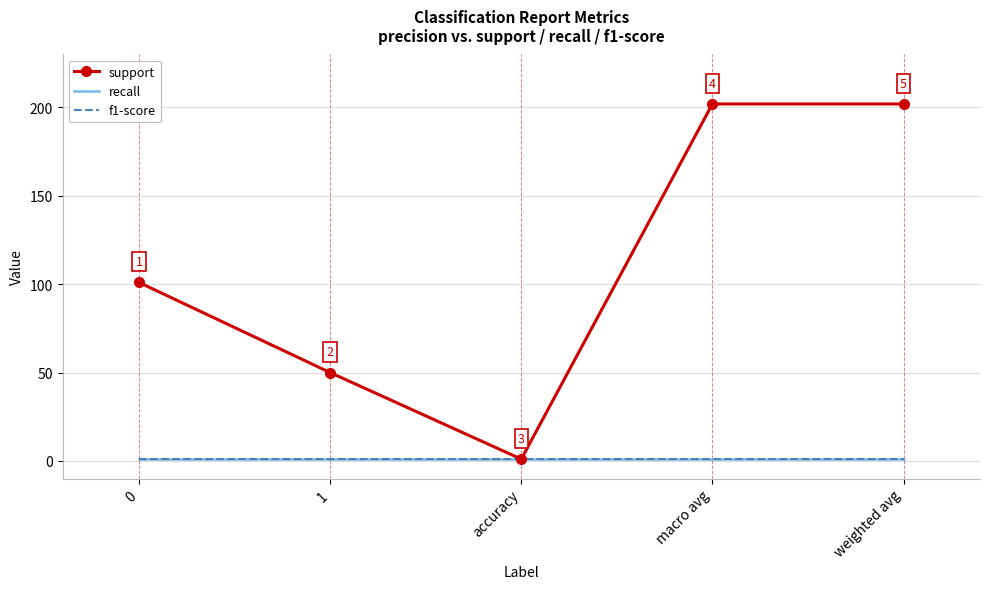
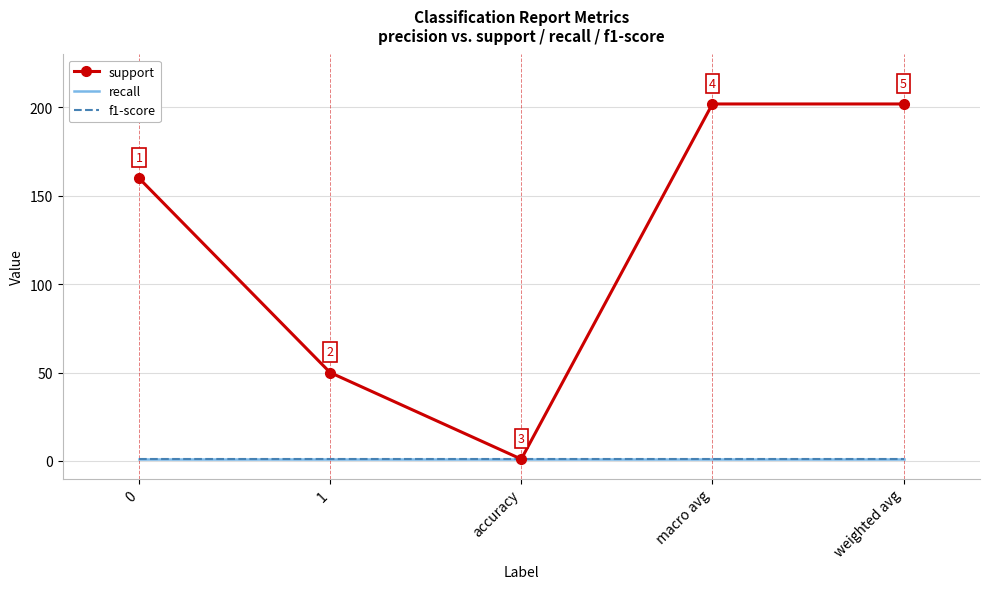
  {
    "support": {
-     "0": 101
+     "0": 160
    },
    "f1-score": {
      "0": 1,
      "1": 1,
      "macro avg": 1,
      "weighted avg": 1
    }
  }
